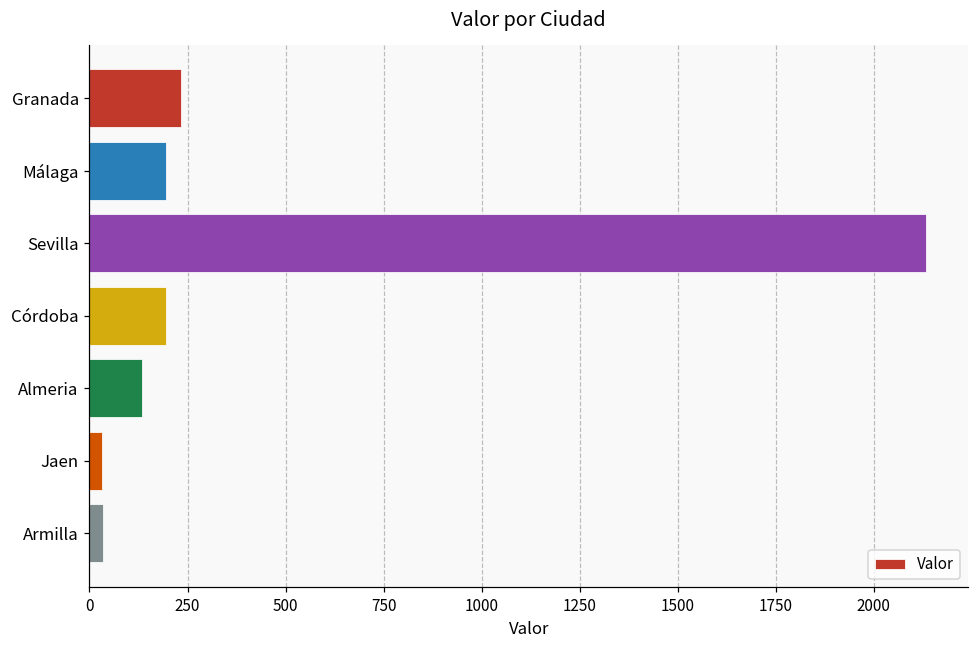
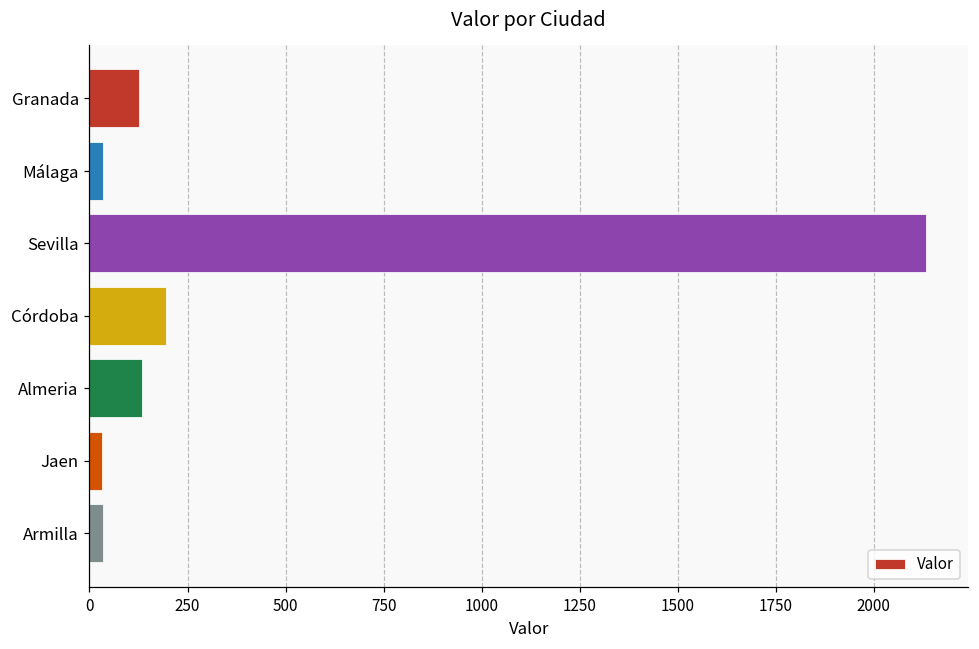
  {
-   "Granada": 230,
-   "Málaga": 200,
+   "Granada": 130,
+   "Málaga": 30,
    "Sevilla": 2130,
    "Córdoba": 200,
    "Almeria": 130,
    "Jaen": 30,
    "Armilla": 30
  }
